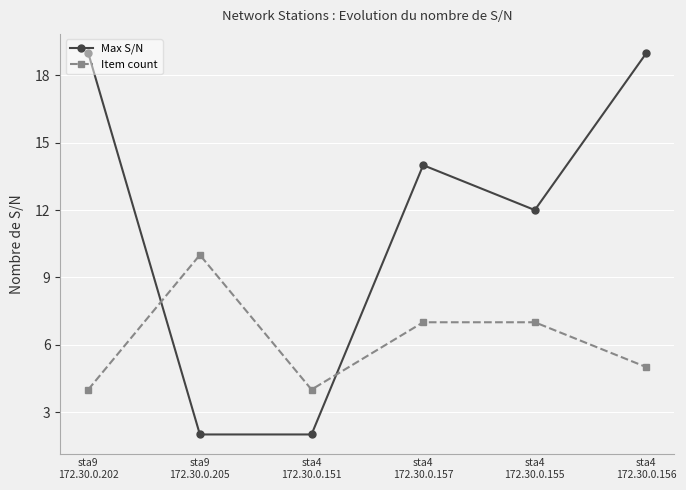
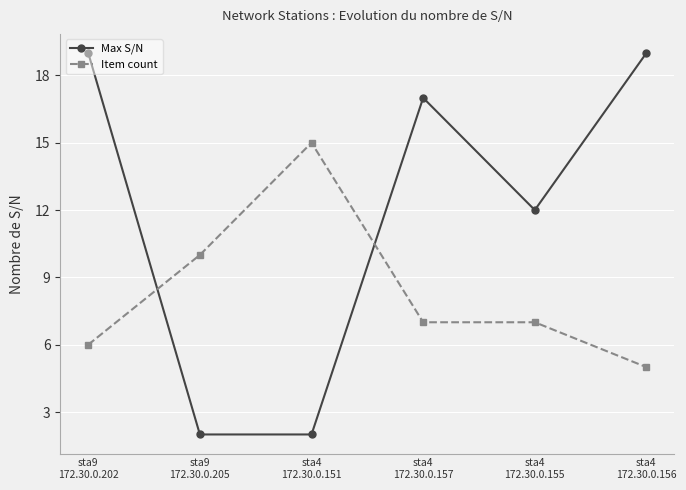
  {
    "Max S/N": {
      "sta9 172.30.0.205": 2,
      "sta4 172.30.0.151": 2,
-     "sta4 172.30.0.157": 14,
+     "sta4 172.30.0.157": 17,
      "sta4 172.30.0.155": 12,
      "sta4 172.30.0.156": 19
    },
    "Item count": {
-     "sta9 172.30.0.202": 4,
+     "sta9 172.30.0.202": 6,
      "sta9 172.30.0.205": 10,
-     "sta4 172.30.0.151": 4,
+     "sta4 172.30.0.151": 15,
      "sta4 172.30.0.157": 7,
      "sta4 172.30.0.155": 7,
      "sta4 172.30.0.156": 5
    }
  }
